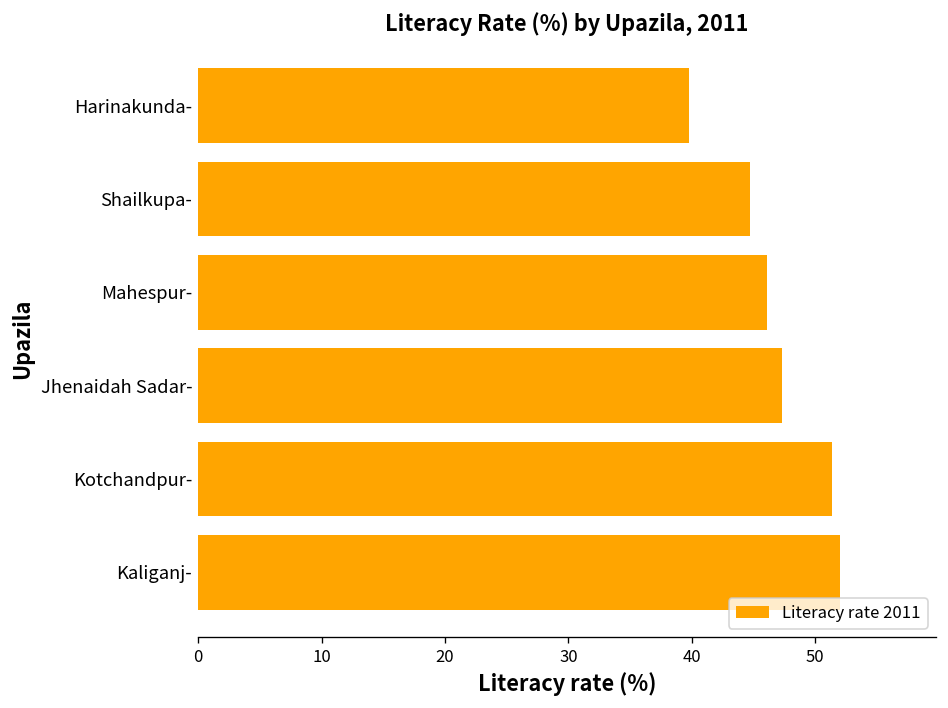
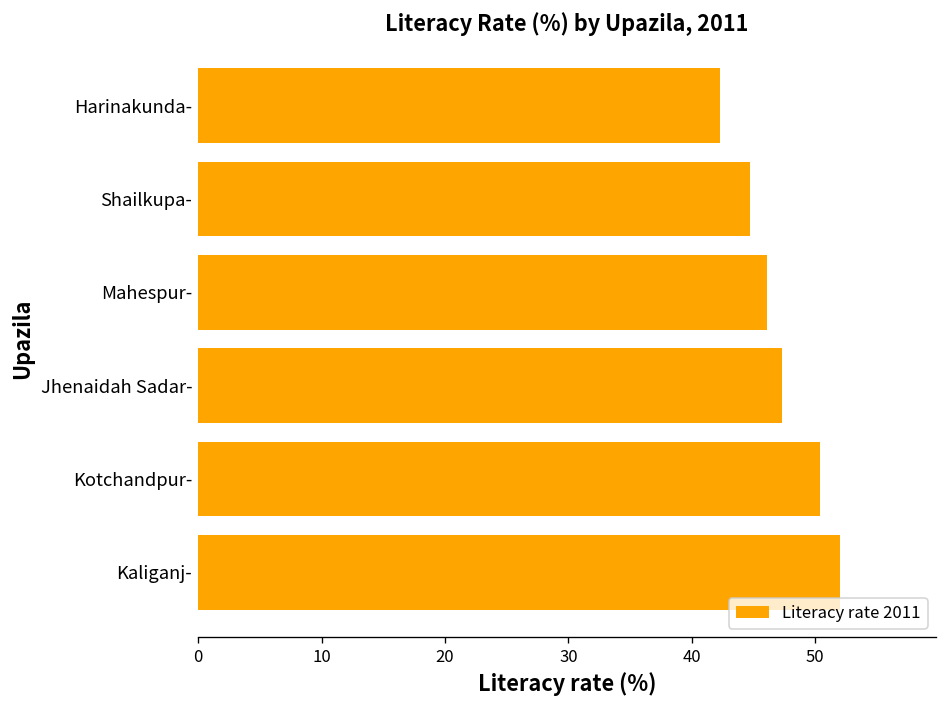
  {
-   "Harinakunda-": 39.8,
+   "Harinakunda-": 42.3,
    "Shailkupa-": 44.7,
    "Mahespur-": 46.1,
    "Jhenaidah Sadar-": 47.3,
-   "Kotchandpur-": 51.4,
+   "Kotchandpur-": 50.4,
    "Kaliganj-": 52.0
  }
